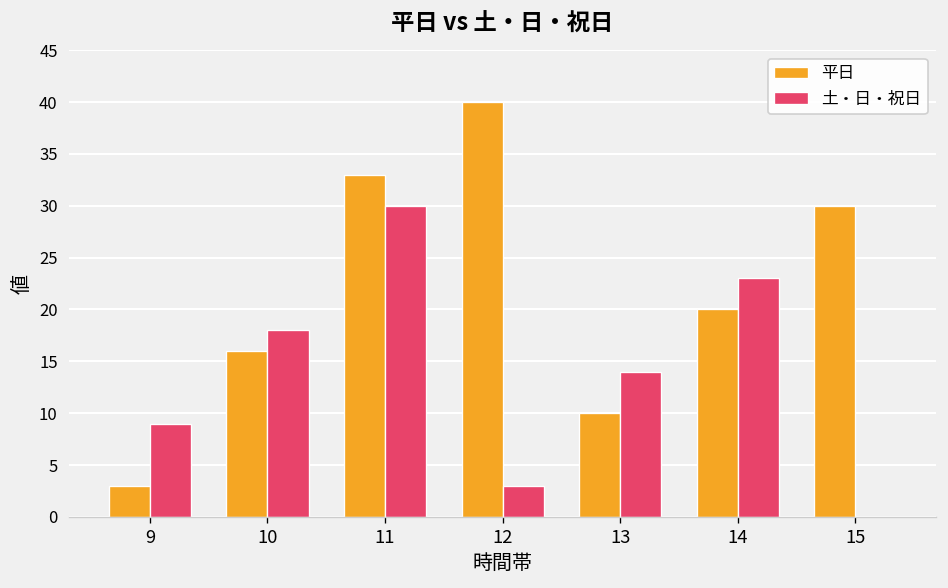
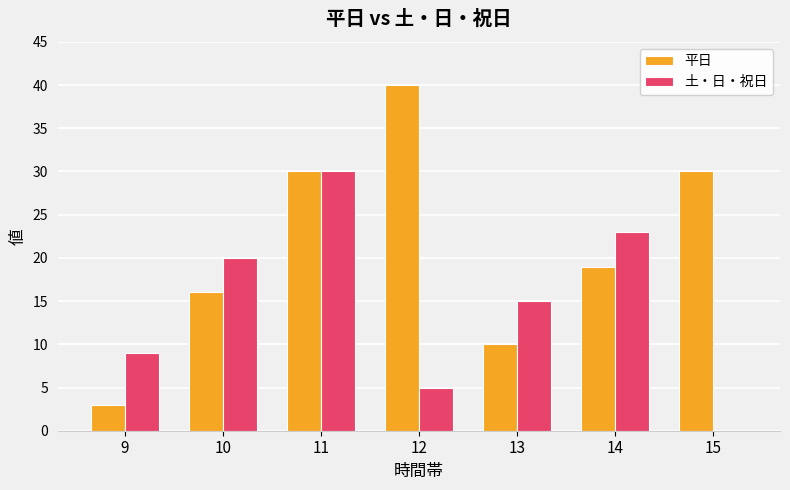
  {
    "平日": {
      "9": 3,
      "10": 16,
-     "11": 33,
+     "11": 30,
      "12": 40,
      "13": 10,
-     "14": 20,
+     "14": 19,
      "15": 30
    },
    "土・日・祝日": {
      "9": 9,
-     "10": 18,
+     "10": 20,
      "11": 30,
-     "12": 3,
-     "13": 14,
+     "12": 5,
+     "13": 15,
      "14": 23,
      "15": 0
    }
  }
